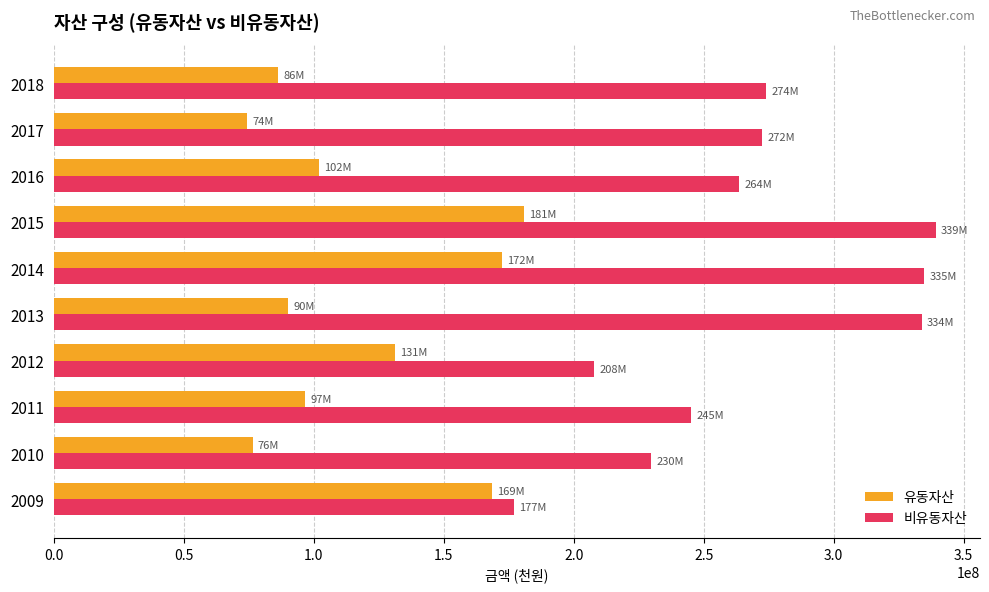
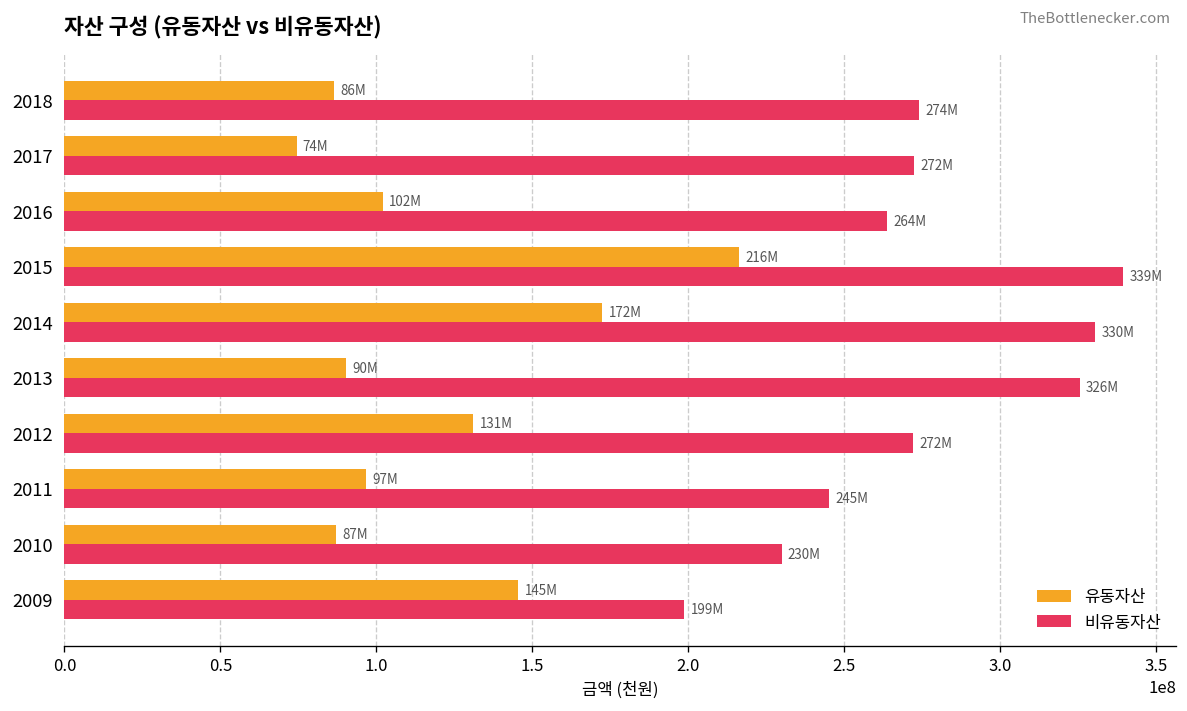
  {
    "유동자산": {
      "2018": "86M",
      "2017": "74M",
      "2016": "102M",
-     "2015": "181M",
+     "2015": "216M",
      "2014": "172M",
      "2013": "90M",
      "2012": "131M",
      "2011": "97M",
-     "2010": "76M",
-     "2009": "169M"
+     "2010": "87M",
+     "2009": "145M"
    },
    "비유동자산": {
      "2018": "274M",
      "2017": "272M",
      "2016": "264M",
      "2015": "339M",
-     "2014": "335M",
-     "2013": "334M",
-     "2012": "208M",
+     "2014": "330M",
+     "2013": "326M",
+     "2012": "272M",
      "2011": "245M",
      "2010": "230M",
-     "2009": "177M"
+     "2009": "199M"
    }
  }
